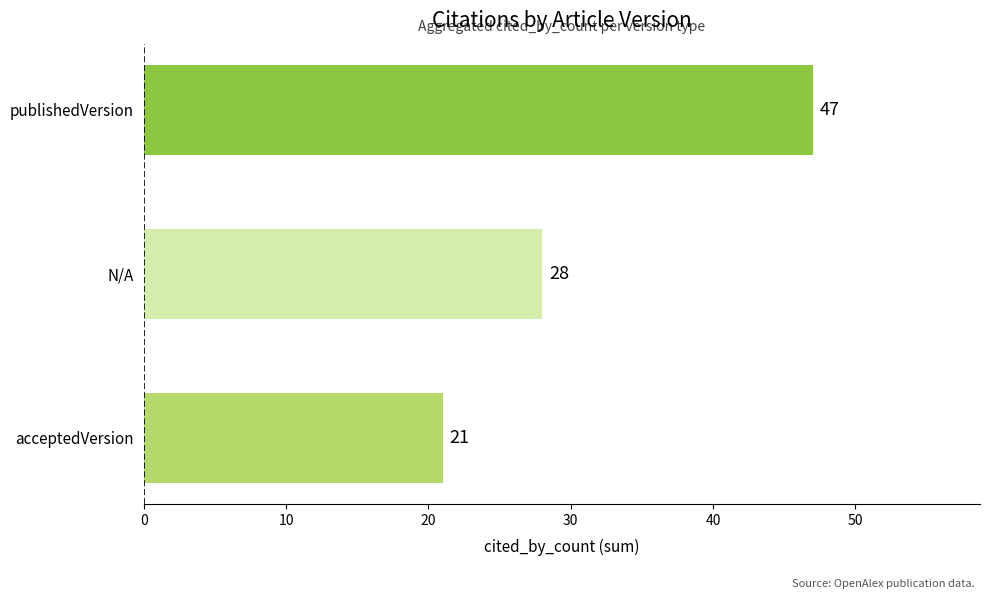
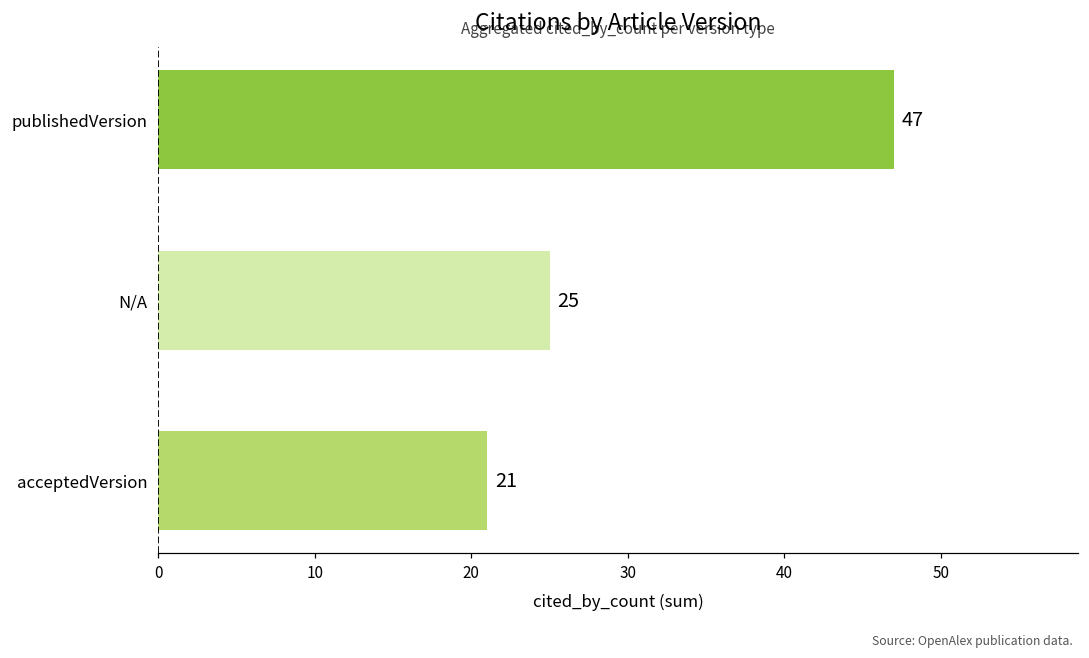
  {
    "publishedVersion": 47,
-   "N/A": 28,
+   "N/A": 25,
    "acceptedVersion": 21
  }
